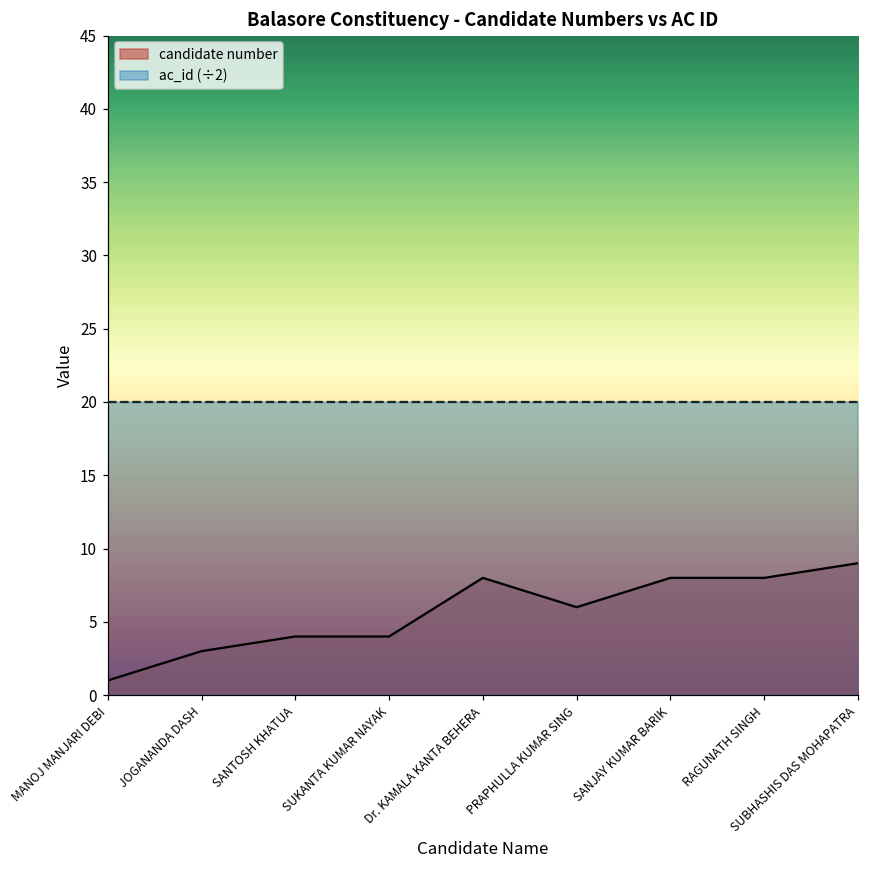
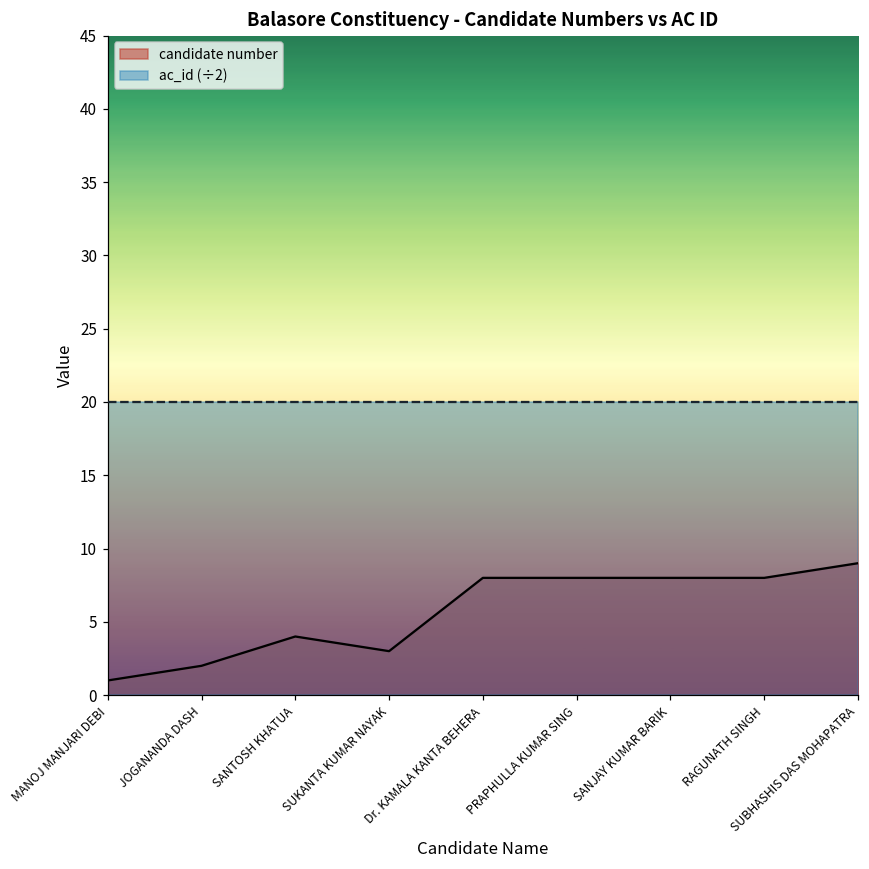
  {
    "candidate number": {
      "MANOJ MANJARI DEBI": 1,
-     "JOGANANDA DASH": 3,
+     "JOGANANDA DASH": 2,
      "SANTOSH KHATUA": 4,
-     "SUKANTA KUMAR NAYAK": 4,
+     "SUKANTA KUMAR NAYAK": 3,
      "Dr. KAMALA KANTA BEHERA": 8,
-     "PRAPHULLA KUMAR SING": 6,
+     "PRAPHULLA KUMAR SING": 8,
      "SANJAY KUMAR BARIK": 8,
      "RAGUNATH SINGH": 8,
      "SUBHASHIS DAS MOHAPATRA": 9
    },
    "ac_id (÷2)": {
      "MANOJ MANJARI DEBI": 20,
      "JOGANANDA DASH": 20,
      "SANTOSH KHATUA": 20,
      "SUKANTA KUMAR NAYAK": 20,
      "Dr. KAMALA KANTA BEHERA": 20,
      "PRAPHULLA KUMAR SING": 20,
      "SANJAY KUMAR BARIK": 20,
      "RAGUNATH SINGH": 20,
      "SUBHASHIS DAS MOHAPATRA": 20
    }
  }
